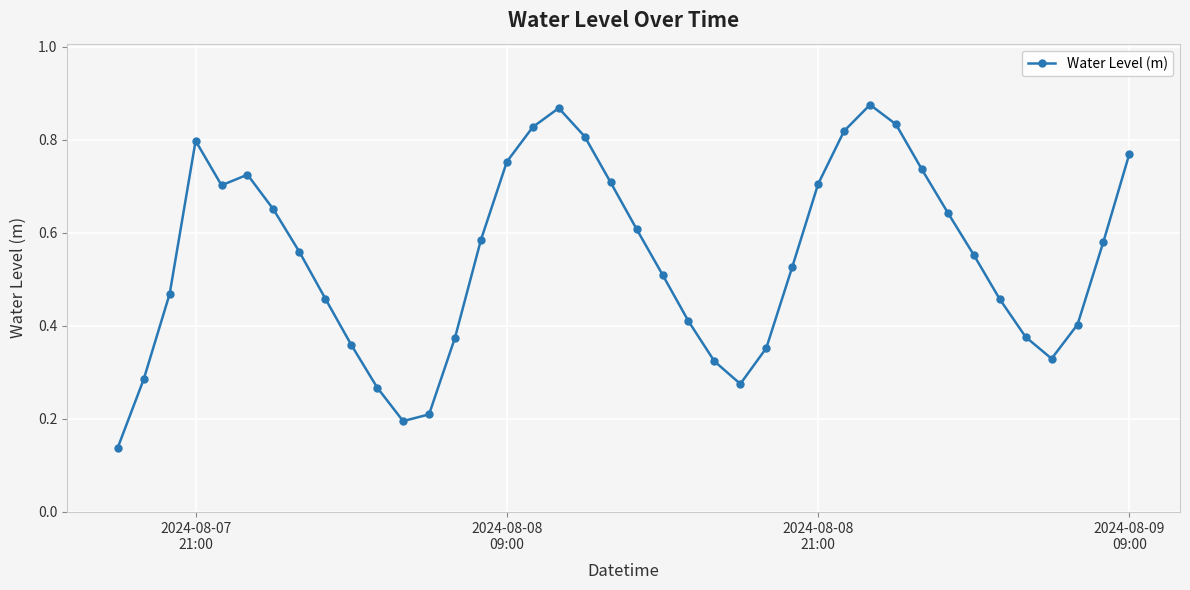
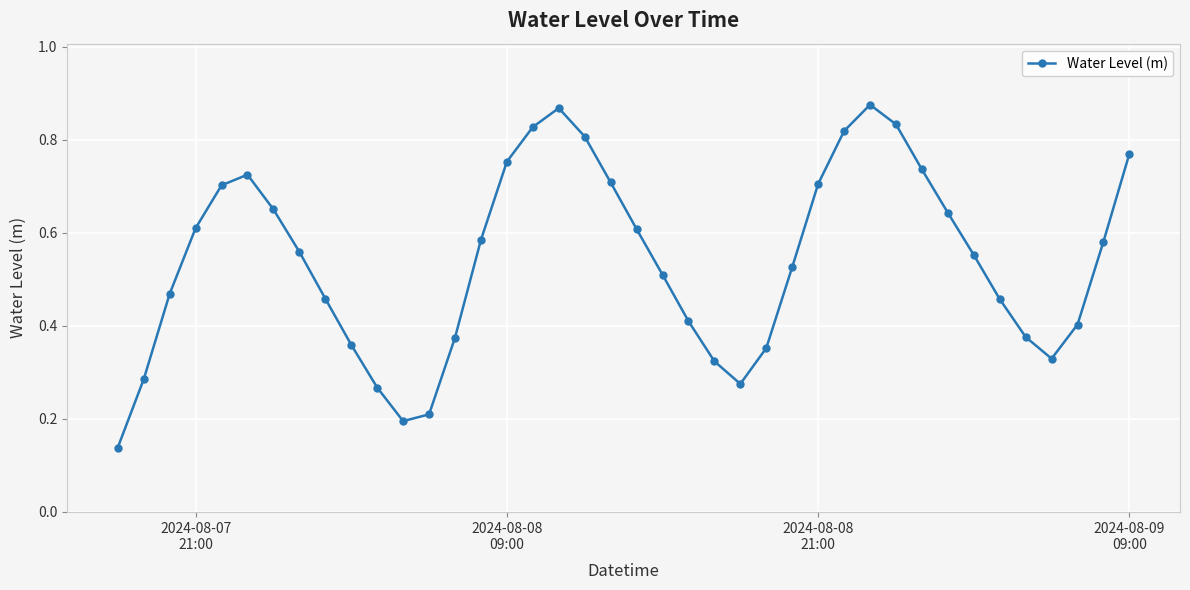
  {
-   "2024-08-07 21:00": 0.80,
+   "2024-08-07 21:00": 0.61,
    "2024-08-08 09:00": 0.75,
    "2024-08-08 21:00": 0.70,
    "2024-08-09 09:00": 0.77
  }
